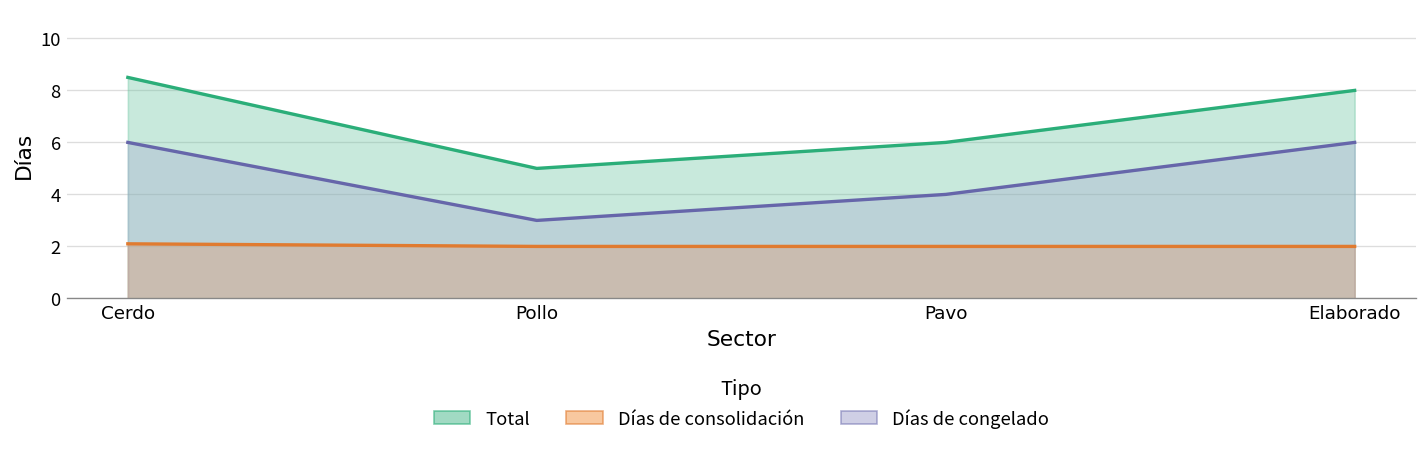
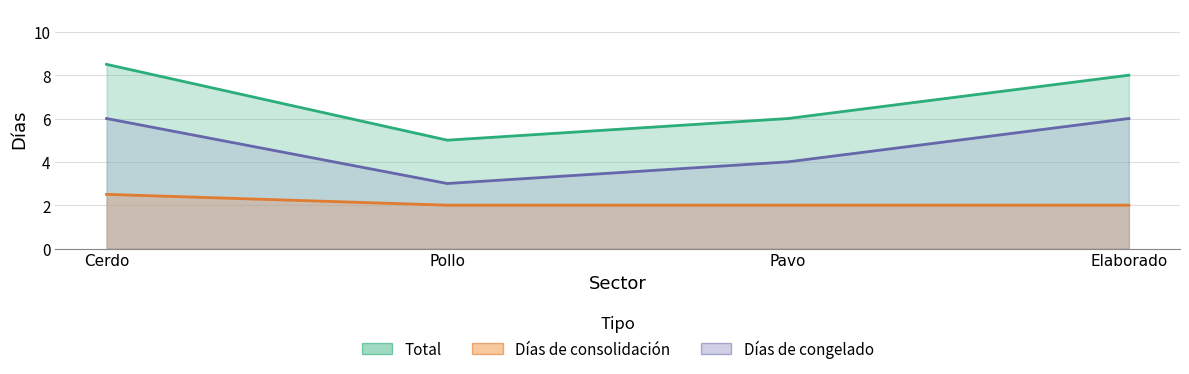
  {
    "Días de consolidación": {
-     "Cerdo": 2.1,
+     "Cerdo": 2.5,
      "Pollo": 2.0,
      "Pavo": 2.0,
      "Elaborado": 2.0
    }
  }
